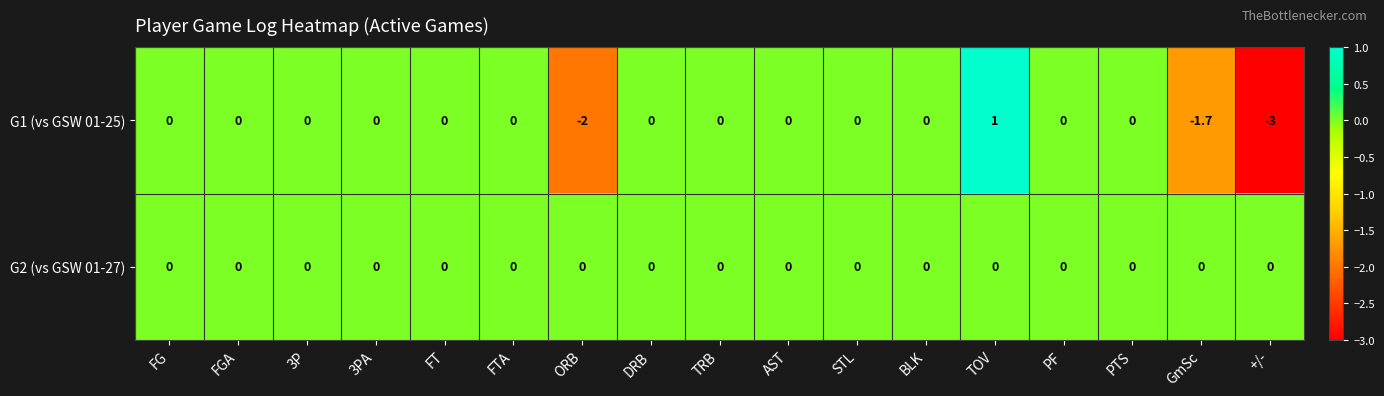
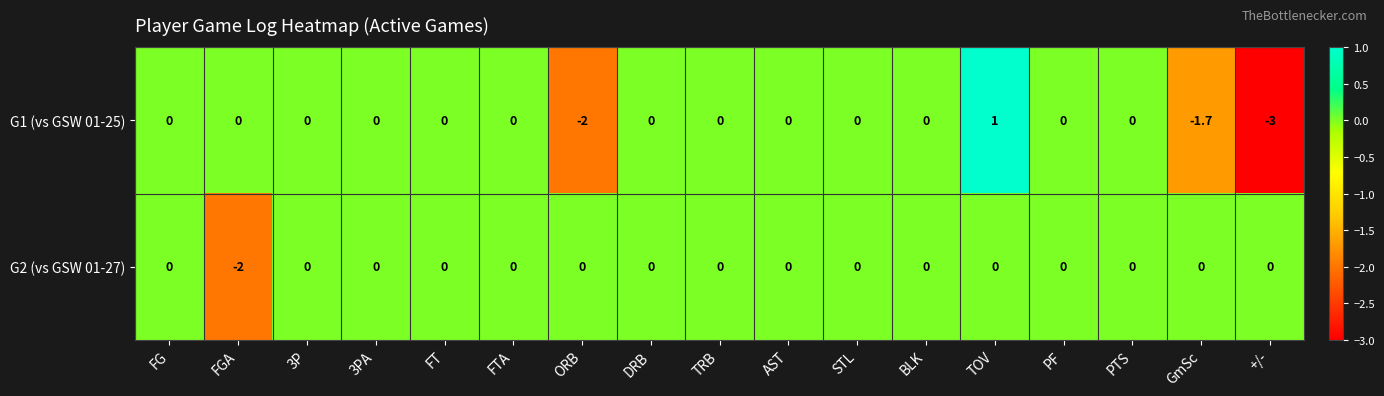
  {
    "G1 (vs GSW 01-25)": {
      "FG": 0,
      "FGA": 0,
      "3P": 0,
      "3PA": 0,
      "FT": 0,
      "FTA": 0,
      "ORB": -2,
      "DRB": 0,
      "TRB": 0,
      "AST": 0,
      "STL": 0,
      "BLK": 0,
      "TOV": 1,
      "PF": 0,
      "PTS": 0,
      "GmSc": -1.7,
      "+/-": -3
    },
    "G2 (vs GSW 01-27)": {
      "FG": 0,
-     "FGA": 0,
+     "FGA": -2,
      "3P": 0,
      "3PA": 0,
      "FT": 0,
      "FTA": 0,
      "ORB": 0,
      "DRB": 0,
      "TRB": 0,
      "AST": 0,
      "STL": 0,
      "BLK": 0,
      "TOV": 0,
      "PF": 0,
      "PTS": 0,
      "GmSc": 0,
      "+/-": 0
    }
  }
